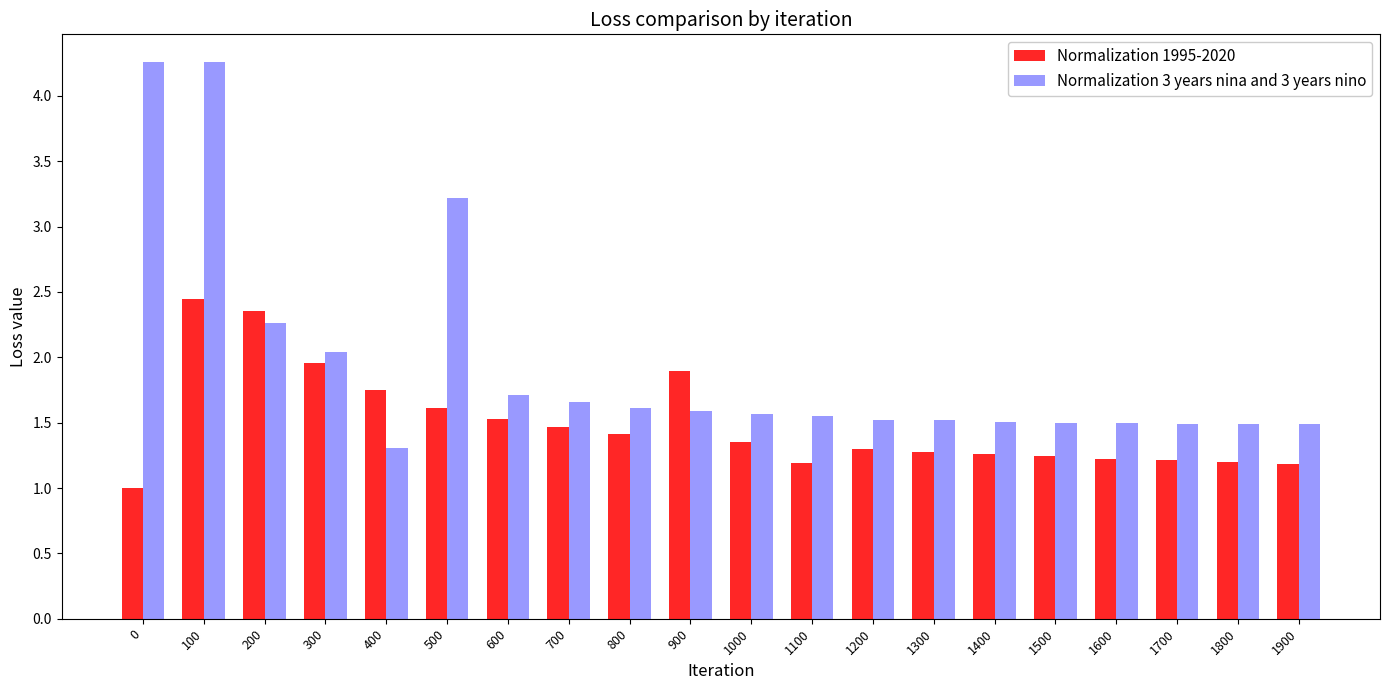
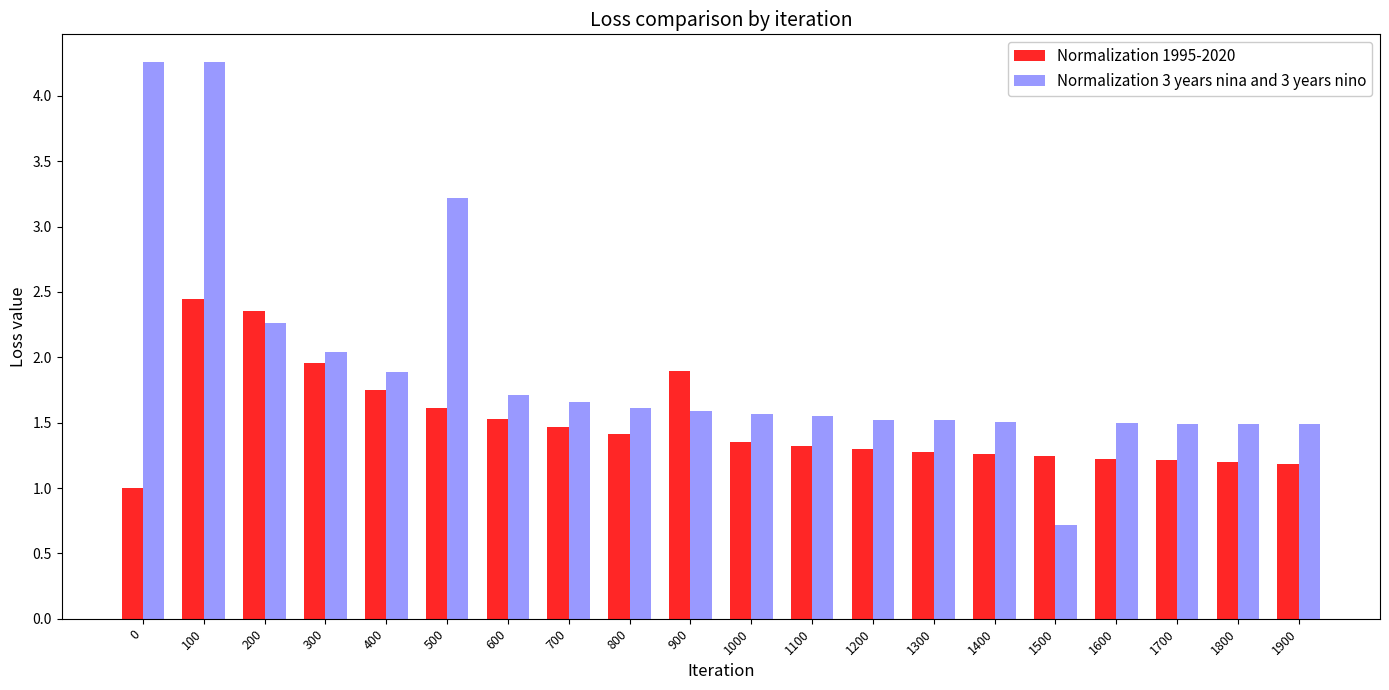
  {
    "Normalization 1995-2020": {
      "0": 1.00,
      "100": 2.44,
      "200": 2.36,
      "300": 1.96,
      "400": 1.75,
      "500": 1.61,
      "600": 1.52,
      "700": 1.46,
      "800": 1.41,
      "900": 1.90,
      "1000": 1.35,
-     "1100": 1.19,
+     "1100": 1.32,
      "1200": 1.30,
      "1300": 1.27,
      "1400": 1.26,
      "1500": 1.24,
      "1600": 1.22,
      "1700": 1.21,
      "1800": 1.20,
      "1900": 1.18
    },
    "Normalization 3 years nina and 3 years nino": {
      "0": 4.26,
      "100": 4.26,
      "200": 2.26,
      "300": 2.04,
-     "400": 1.31,
+     "400": 1.89,
      "500": 3.22,
      "600": 1.71,
      "700": 1.66,
      "800": 1.61,
      "900": 1.59,
      "1000": 1.57,
      "1100": 1.55,
      "1200": 1.52,
      "1300": 1.52,
      "1400": 1.51,
-     "1500": 1.50,
+     "1500": 0.72,
      "1600": 1.50,
      "1700": 1.49,
      "1800": 1.49,
      "1900": 1.49
    }
  }
